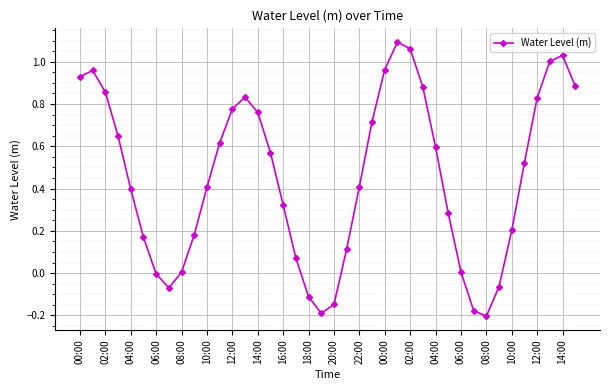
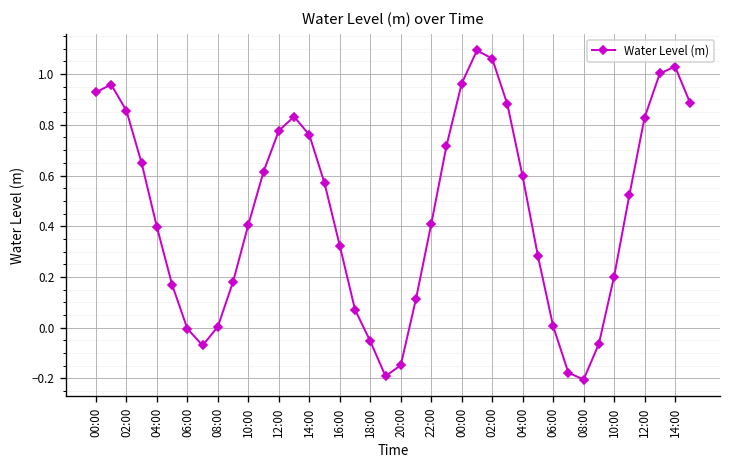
  {
    "16:00": 0.32,
-   "18:00": -0.11,
+   "18:00": -0.05,
    "20:00": -0.15,
    "22:00": 0.41
  }
